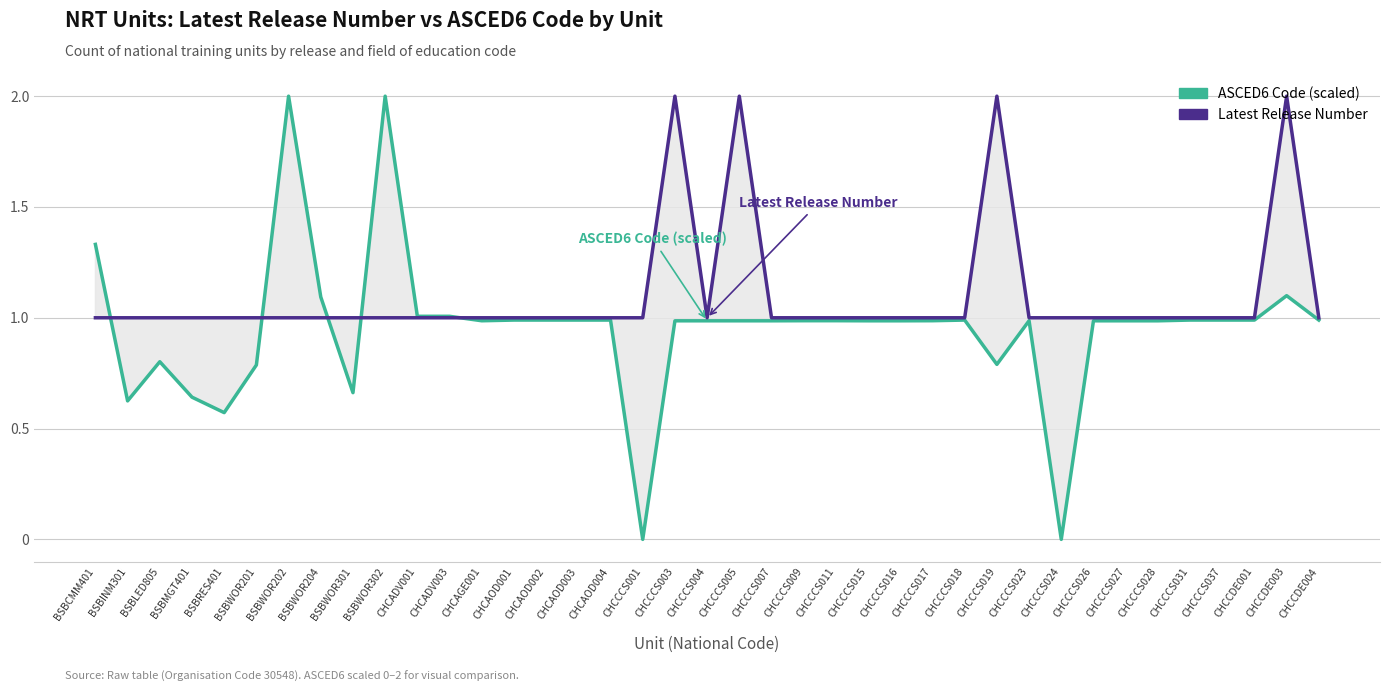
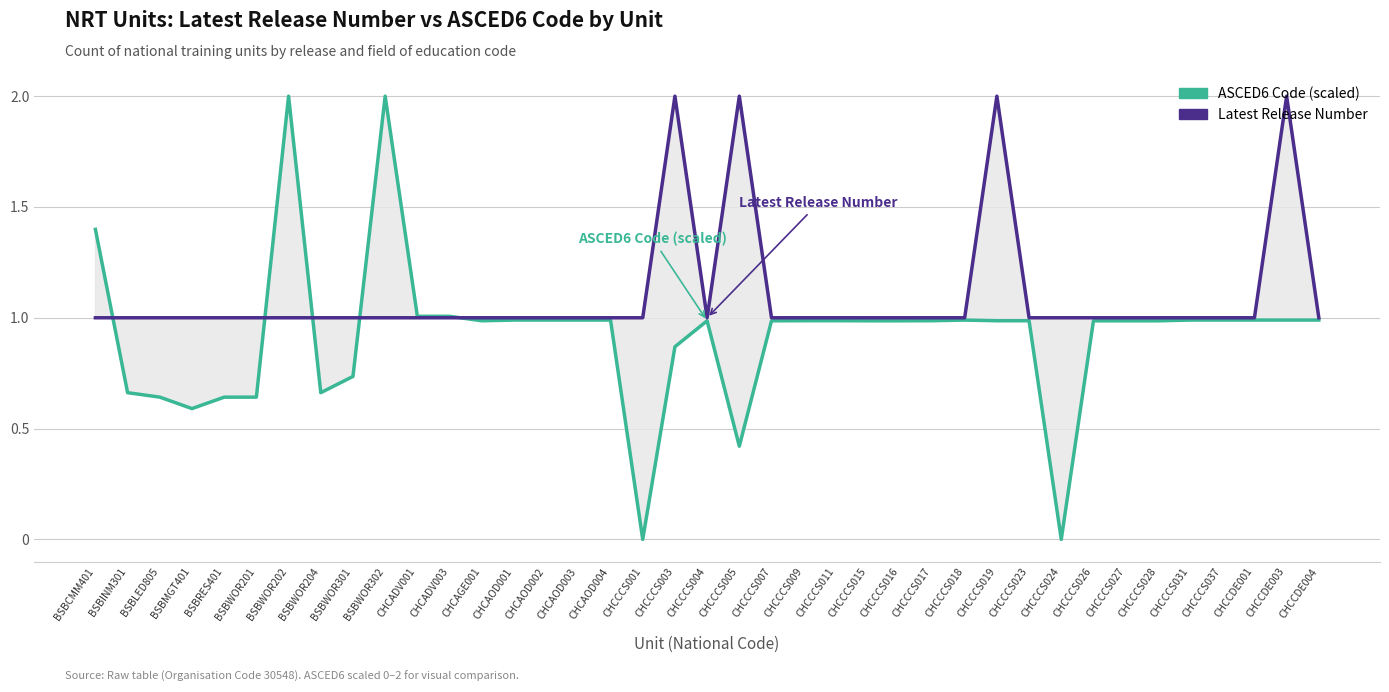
  {
    "ASCED6 Code (scaled)": {
-     "BSBCMM401": 1.33,
-     "BSBINM301": 0.62,
-     "BSBLED805": 0.80,
-     "BSBMGT401": 0.64,
-     "BSBRES401": 0.57,
-     "BSBWOR201": 0.79,
+     "BSBCMM401": 1.40,
+     "BSBINM301": 0.66,
+     "BSBLED805": 0.64,
+     "BSBMGT401": 0.59,
+     "BSBRES401": 0.64,
+     "BSBWOR201": 0.64,
      "BSBWOR202": 2.00,
-     "BSBWOR204": 1.09,
-     "BSBWOR301": 0.66,
+     "BSBWOR204": 0.66,
+     "BSBWOR301": 0.74,
      "BSBWOR302": 2.00,
      "CHCAGE001": 0.99,
      "CHCCCS001": 0.00,
-     "CHCCCS003": 0.99,
+     "CHCCCS003": 0.87,
      "CHCCCS004": 0.99,
-     "CHCCCS005": 0.99,
+     "CHCCCS005": 0.42,
      "CHCCCS007": 0.99,
      "CHCCCS009": 0.99,
      "CHCCCS011": 0.99,
      "CHCCCS015": 0.99,
      "CHCCCS016": 0.99,
      "CHCCCS017": 0.99,
-     "CHCCCS019": 0.79,
+     "CHCCCS019": 0.99,
      "CHCCCS023": 0.99,
      "CHCCCS024": 0.00,
      "CHCCCS026": 0.99,
      "CHCCCS027": 0.99,
      "CHCCCS028": 0.99,
-     "CHCCDE003": 1.10
+     "CHCCDE003": 0.99
    },
    "Latest Release Number": {
      "BSBCMM401": 1.00,
      "BSBINM301": 1.00,
      "BSBLED805": 1.00,
      "BSBMGT401": 1.00,
      "BSBRES401": 1.00,
      "BSBWOR201": 1.00,
      "BSBWOR202": 1.00,
      "BSBWOR204": 1.00,
      "BSBWOR301": 1.00,
      "BSBWOR302": 1.00,
      "CHCAGE001": 1.00,
      "CHCCCS001": 1.00,
      "CHCCCS003": 2.00,
      "CHCCCS004": 1.00,
      "CHCCCS005": 2.00,
      "CHCCCS007": 1.00,
      "CHCCCS009": 1.00,
      "CHCCCS011": 1.00,
      "CHCCCS015": 1.00,
      "CHCCCS016": 1.00,
      "CHCCCS017": 1.00,
      "CHCCCS019": 2.00,
      "CHCCCS023": 1.00,
      "CHCCCS024": 1.00,
      "CHCCCS026": 1.00,
      "CHCCCS027": 1.00,
      "CHCCCS028": 1.00,
      "CHCCDE003": 2.00
    }
  }
